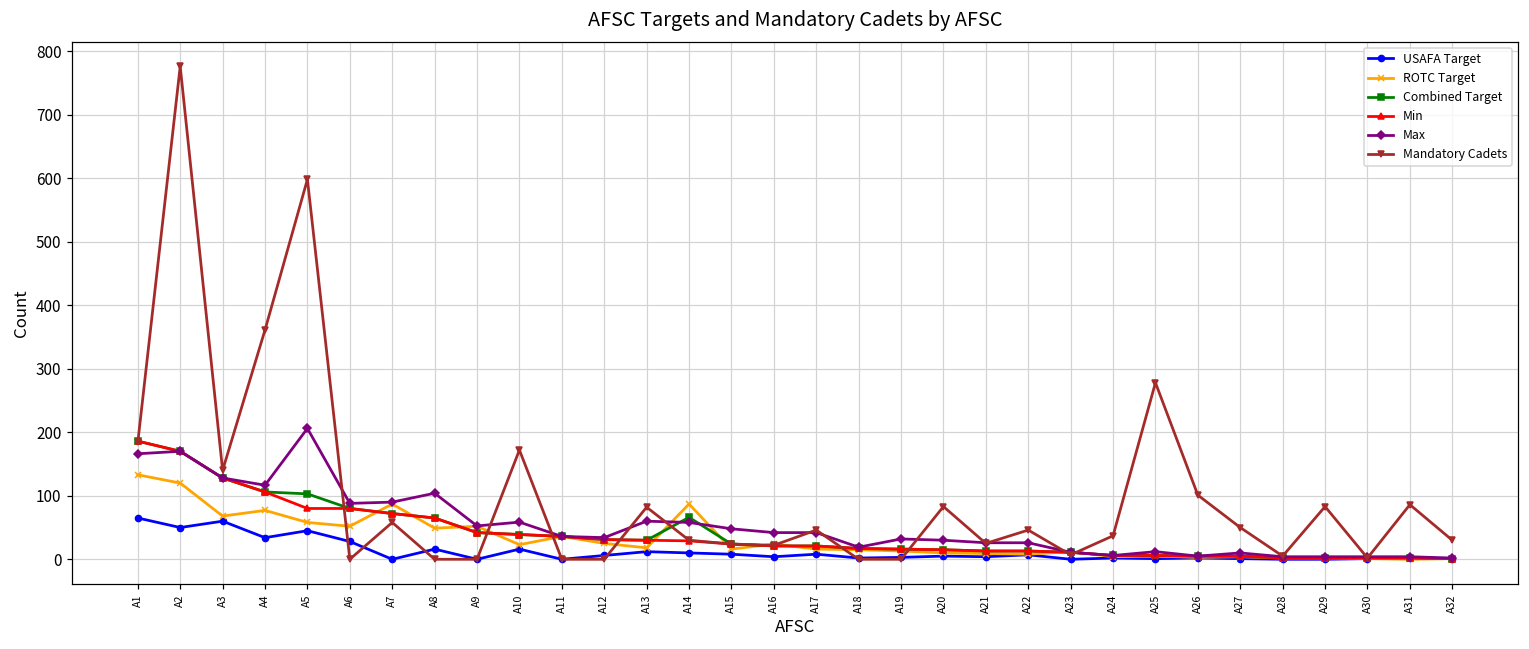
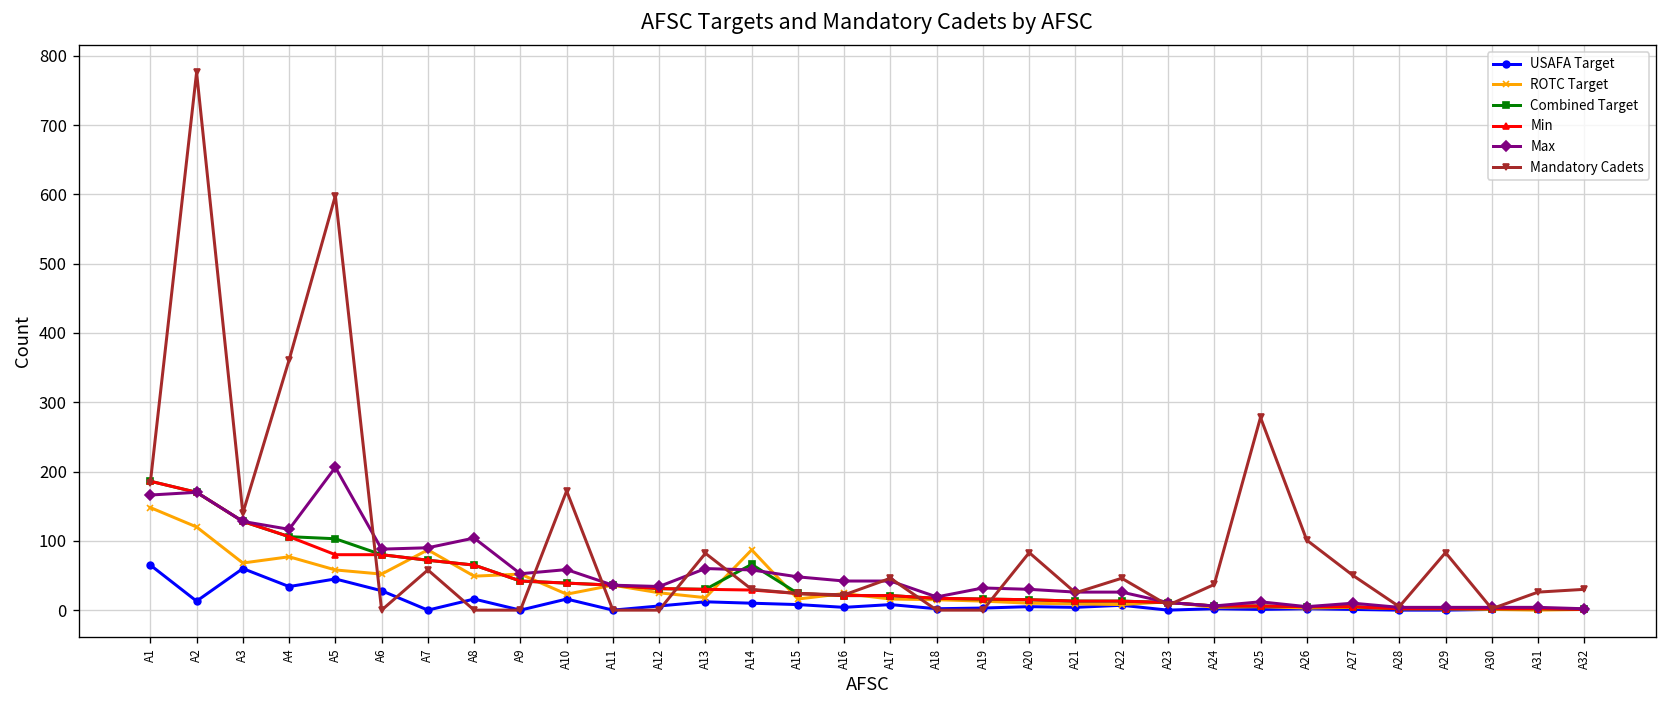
  {
    "USAFA Target": {
      "A1": 70,
-     "A2": 50,
+     "A2": 10,
      "A3": 60,
      "A4": 30,
      "A5": 50,
      "A6": 30,
      "A7": 0,
      "A8": 20,
      "A10": 20,
      "A12": 10,
      "A13": 10,
      "A14": 10,
      "A15": 10,
      "A16": 0,
      "A17": 10,
      "A20": 10,
      "A21": 0,
      "A23": 0
    },
    "ROTC Target": {
-     "A1": 130,
+     "A1": 150,
      "A2": 120,
      "A3": 70,
      "A4": 80,
      "A5": 60,
      "A6": 50,
      "A8": 50,
      "A10": 20,
      "A12": 30,
      "A13": 20,
      "A14": 90,
      "A15": 20,
      "A17": 20,
      "A20": 10
    },
    "Combined Target": {
      "A5": 100,
      "A14": 70
    },
    "Min": {
      "A5": 80
    },
    "Max": {
      "A1": 170,
      "A4": 120,
      "A5": 210,
      "A6": 90,
      "A8": 100,
      "A10": 60,
      "A13": 60,
      "A14": 60,
      "A15": 50,
      "A16": 40,
      "A19": 30,
      "A20": 30,
      "A22": 30,
      "A25": 10,
      "A27": 10
    },
    "Mandatory Cadets": {
      "A2": 780,
      "A3": 140,
      "A4": 360,
      "A5": 600,
      "A6": 0,
      "A7": 60,
      "A8": 0,
      "A10": 170,
      "A12": 0,
      "A13": 80,
      "A20": 80,
      "A22": 50,
      "A24": 40,
      "A25": 280,
      "A26": 100,
      "A27": 50,
      "A29": 80,
-     "A31": 90,
+     "A31": 30,
      "A32": 30
    }
  }
